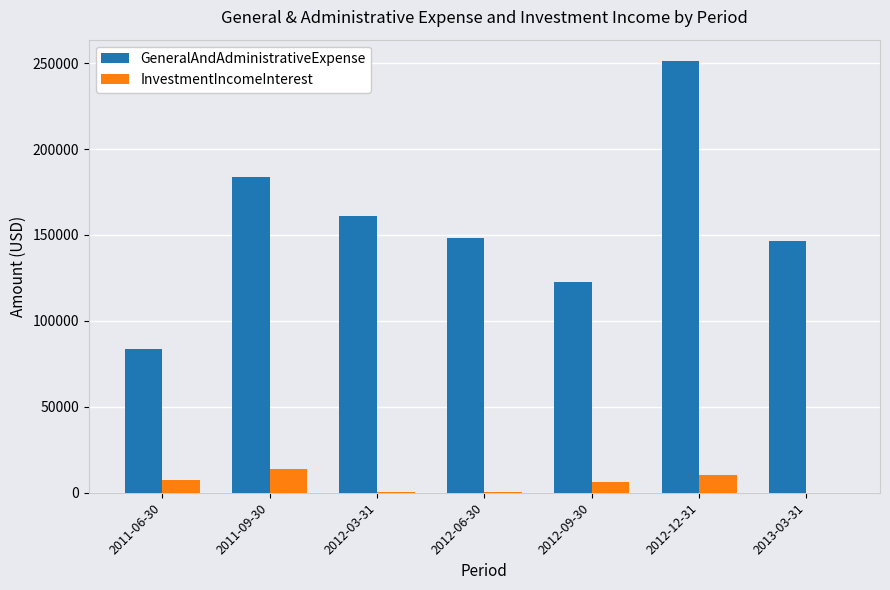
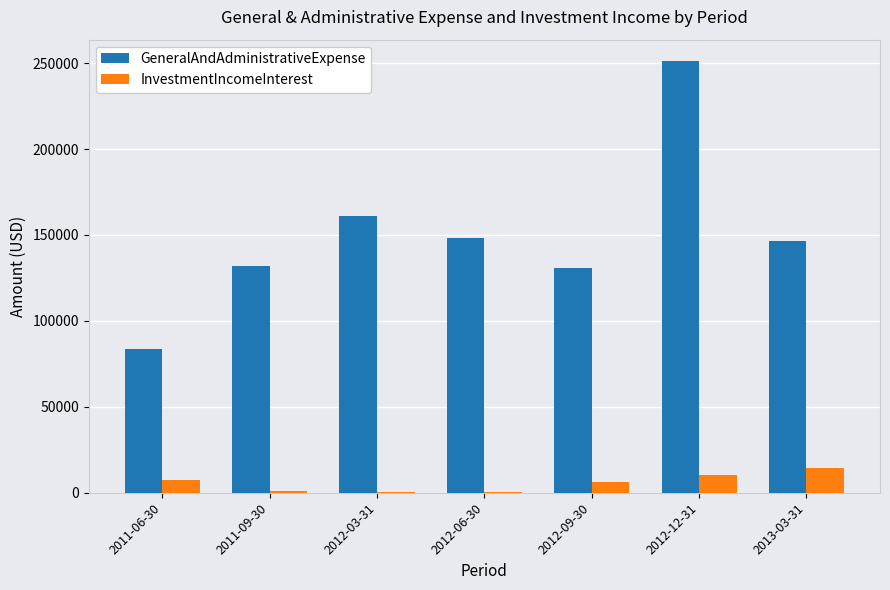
  {
    "GeneralAndAdministrativeExpense": {
      "2011-06-30": 84000,
-     "2011-09-30": 184000,
+     "2011-09-30": 132000,
      "2012-03-31": 161000,
      "2012-06-30": 149000,
-     "2012-09-30": 123000,
+     "2012-09-30": 131000,
      "2012-12-31": 251000,
      "2013-03-31": 147000
    },
    "InvestmentIncomeInterest": {
      "2011-06-30": 7000,
-     "2011-09-30": 14000,
+     "2011-09-30": 1000,
      "2012-09-30": 6000,
      "2012-12-31": 10000,
-     "2013-03-31": 0
+     "2013-03-31": 14000
    }
  }
